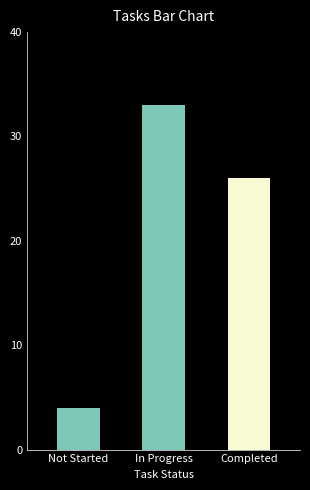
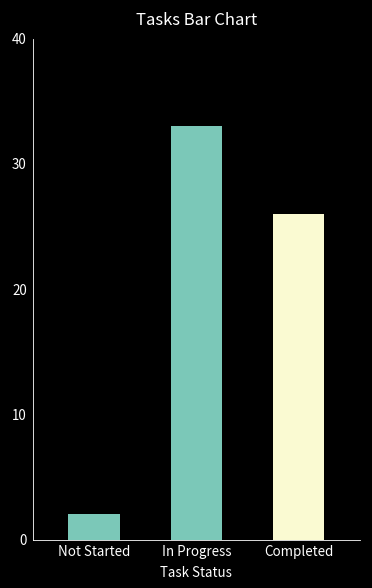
  {
-   "Not Started": 4,
+   "Not Started": 2,
    "In Progress": 33,
    "Completed": 26
  }
